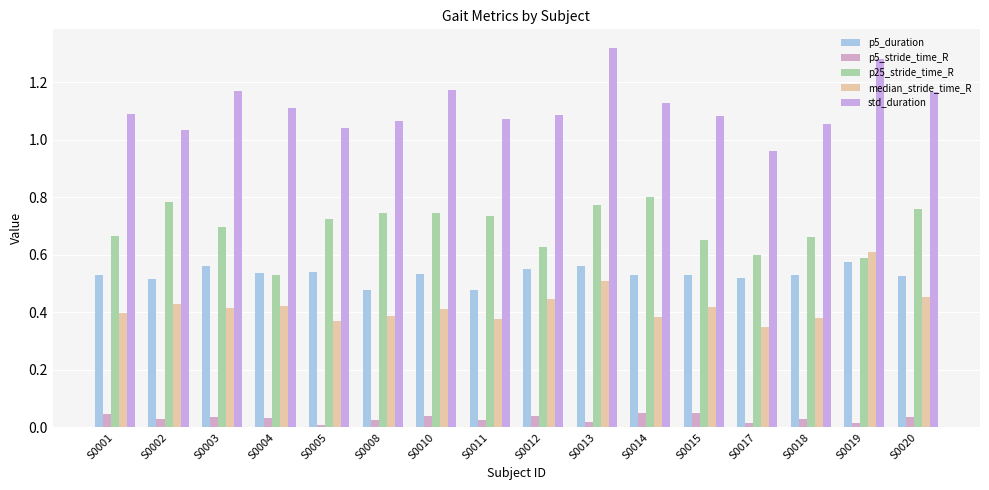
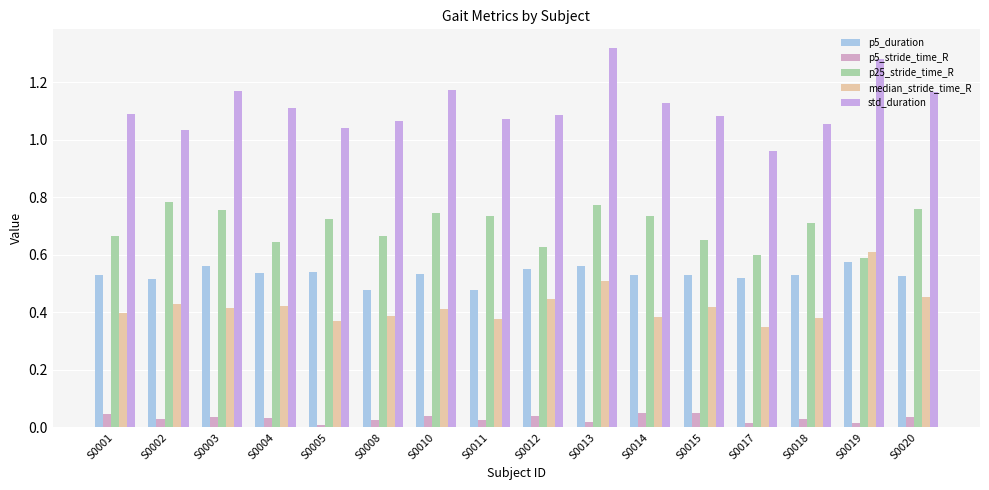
  {
    "p25_stride_time_R": {
      "S0001": 0.66,
      "S0002": 0.78,
-     "S0003": 0.70,
-     "S0004": 0.53,
+     "S0003": 0.75,
+     "S0004": 0.64,
      "S0005": 0.73,
-     "S0008": 0.75,
+     "S0008": 0.67,
      "S0010": 0.75,
      "S0011": 0.74,
      "S0012": 0.63,
      "S0013": 0.77,
-     "S0014": 0.80,
+     "S0014": 0.74,
      "S0015": 0.65,
      "S0017": 0.60,
-     "S0018": 0.66,
+     "S0018": 0.71,
      "S0019": 0.59,
      "S0020": 0.76
    }
  }
